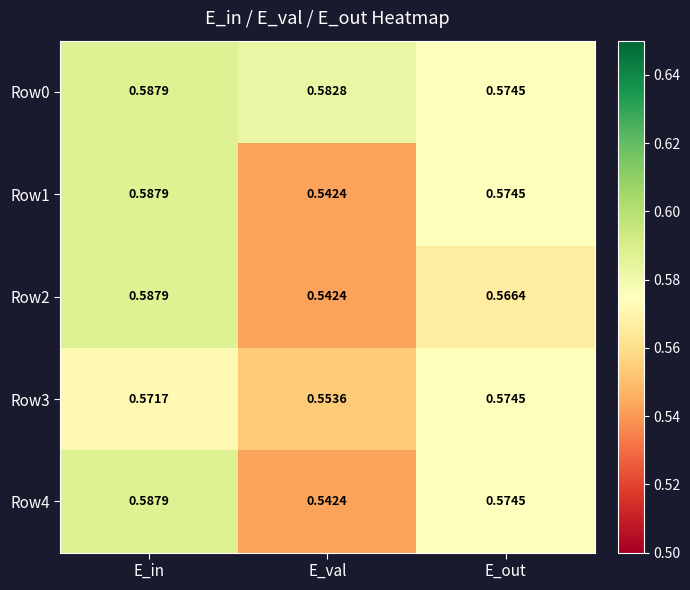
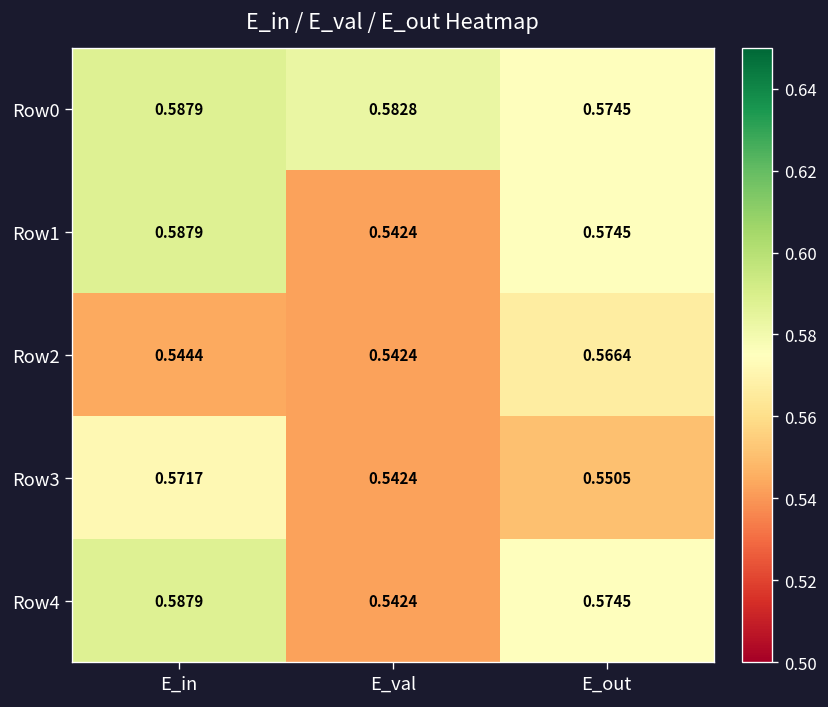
  {
    "Row0": {
      "E_in": 0.5879,
      "E_val": 0.5828,
      "E_out": 0.5745
    },
    "Row1": {
      "E_in": 0.5879,
      "E_val": 0.5424,
      "E_out": 0.5745
    },
    "Row2": {
-     "E_in": 0.5879,
+     "E_in": 0.5444,
      "E_val": 0.5424,
      "E_out": 0.5664
    },
    "Row3": {
      "E_in": 0.5717,
-     "E_val": 0.5536,
-     "E_out": 0.5745
+     "E_val": 0.5424,
+     "E_out": 0.5505
    },
    "Row4": {
      "E_in": 0.5879,
      "E_val": 0.5424,
      "E_out": 0.5745
    }
  }
